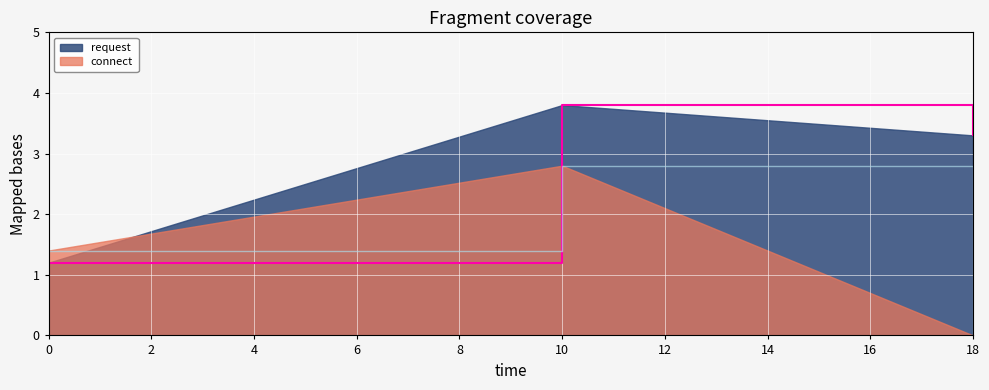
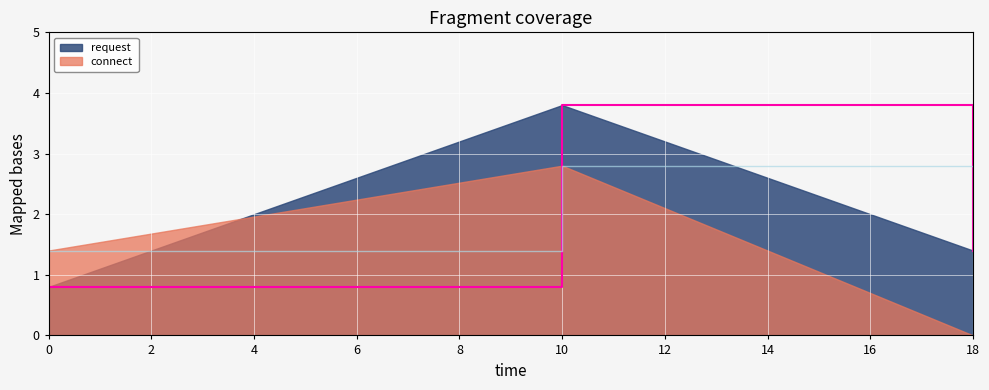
  {
    "request": {
-     "0": 1.2,
+     "0": 0.8,
      "10": 3.8,
-     "18": 3.3
+     "18": 1.4
    },
    "connect": {
      "0": 1.4,
      "10": 2.8,
      "18": 0.0
    }
  }
